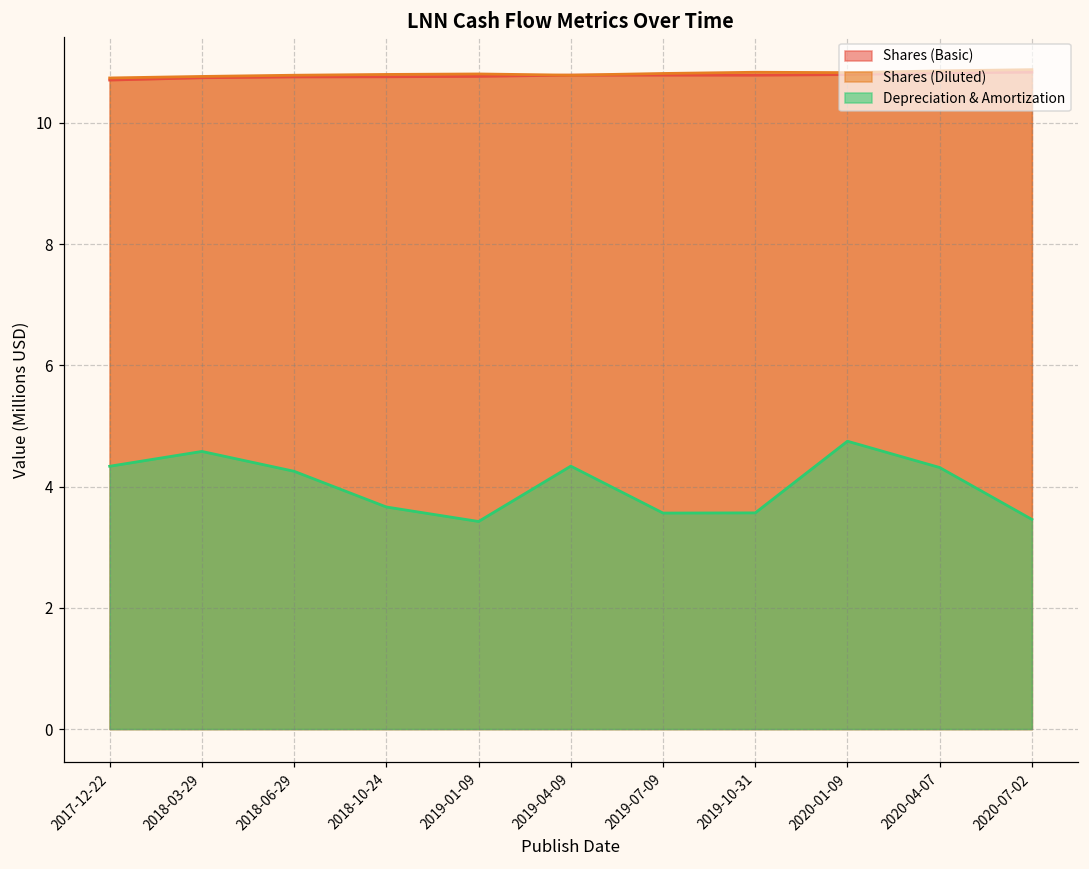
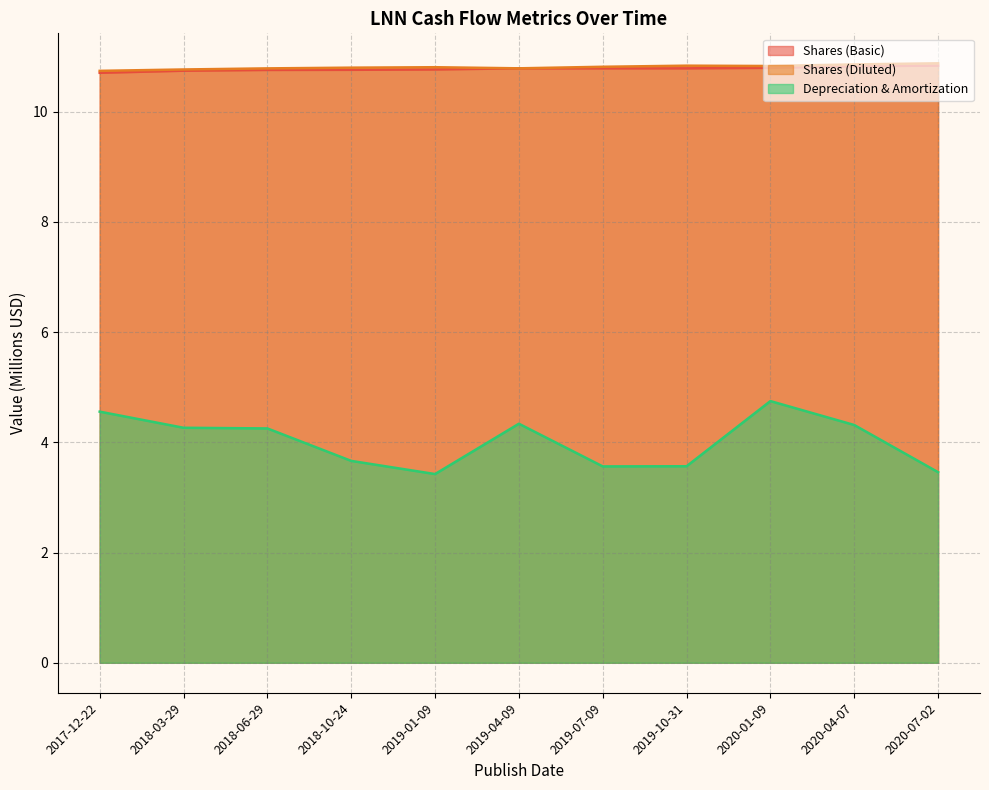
  {
    "Depreciation & Amortization": {
-     "2017-12-22": 4.3,
-     "2018-03-29": 4.6,
+     "2017-12-22": 4.6,
+     "2018-03-29": 4.3,
      "2018-06-29": 4.3,
      "2018-10-24": 3.7,
      "2019-01-09": 3.4,
      "2019-04-09": 4.3,
      "2019-07-09": 3.6,
      "2019-10-31": 3.6,
      "2020-01-09": 4.7,
      "2020-04-07": 4.3,
      "2020-07-02": 3.5
    }
  }
